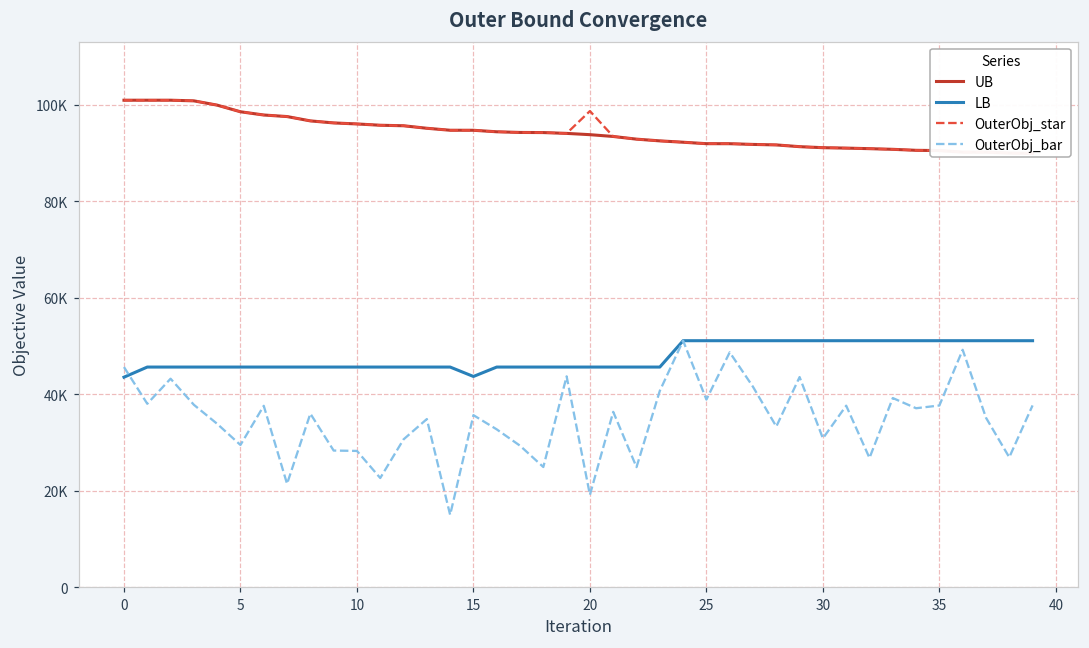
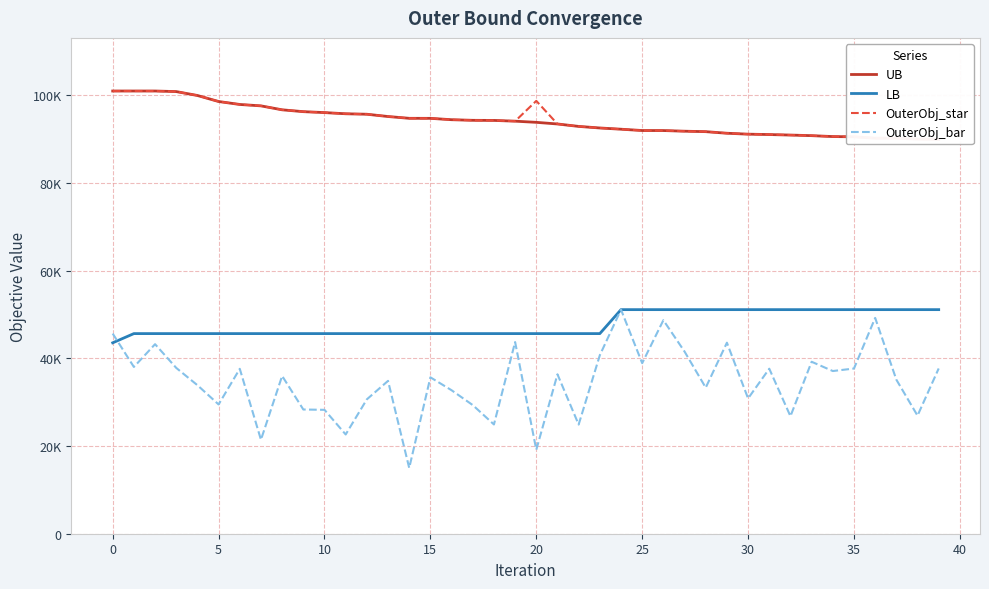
  {
    "LB": {
      "0": 44000,
      "5": 46000,
      "10": 46000,
-     "15": 44000,
+     "15": 46000,
      "20": 46000,
      "25": 51000,
      "30": 51000,
      "35": 51000
    },
    "OuterObj_bar": {
      "0": 46000,
      "5": 29000,
      "10": 28000,
      "15": 36000,
      "20": 19000,
      "25": 39000,
      "30": 31000,
      "35": 38000
    }
  }
